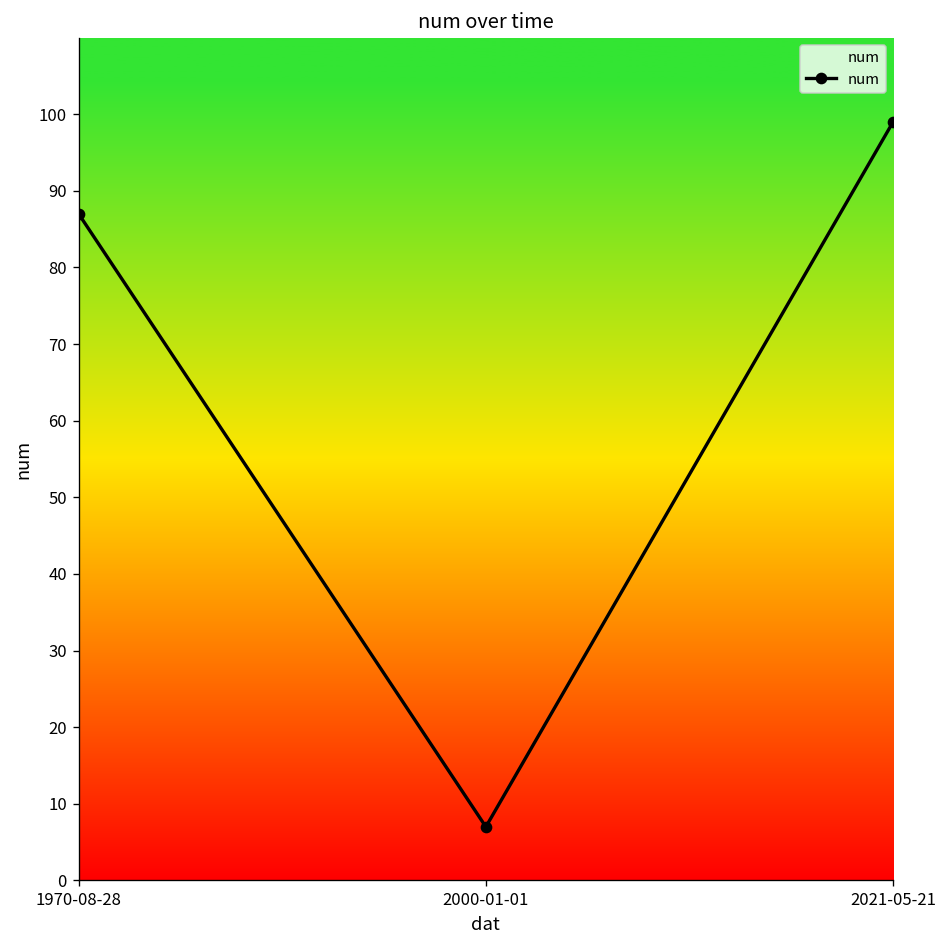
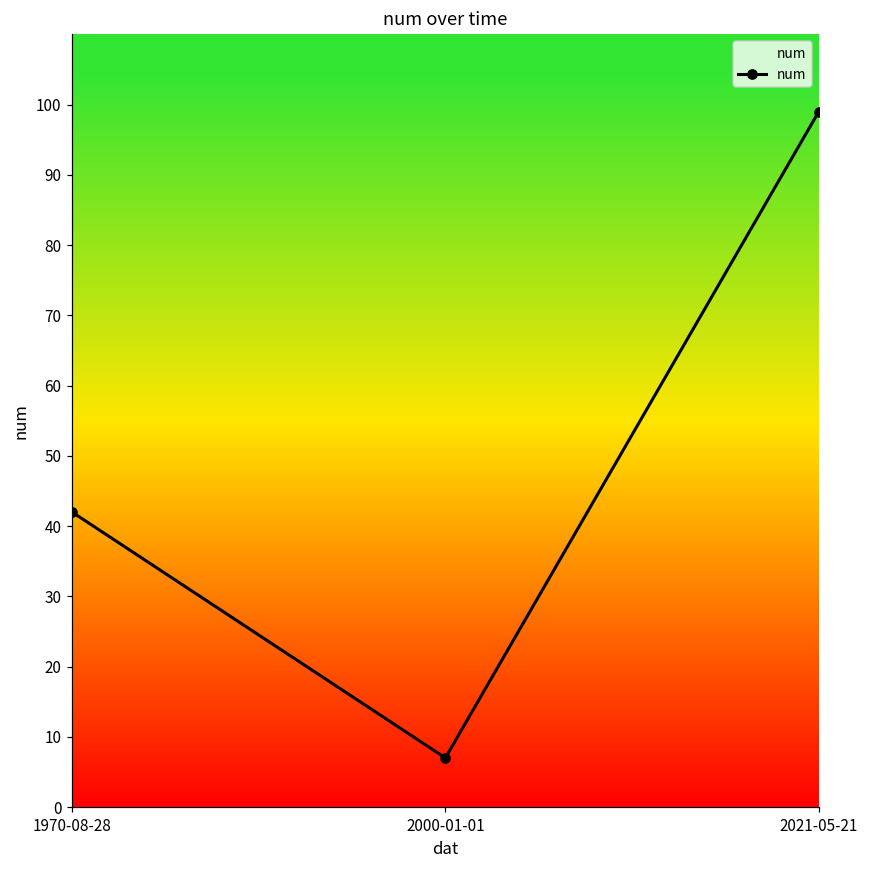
  {
-   "1970-08-28": 87,
+   "1970-08-28": 42,
    "2000-01-01": 7,
    "2021-05-21": 99
  }
